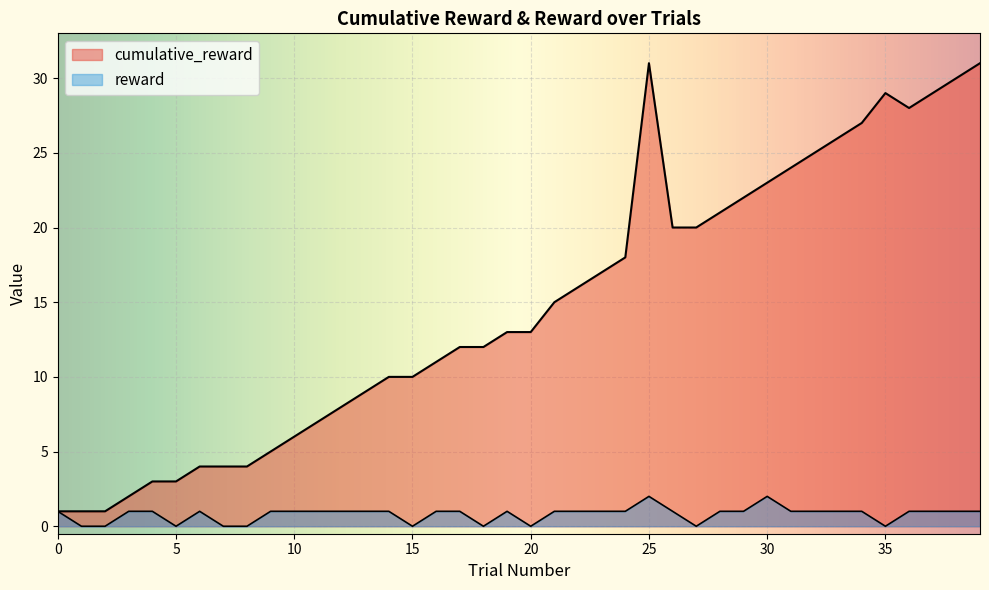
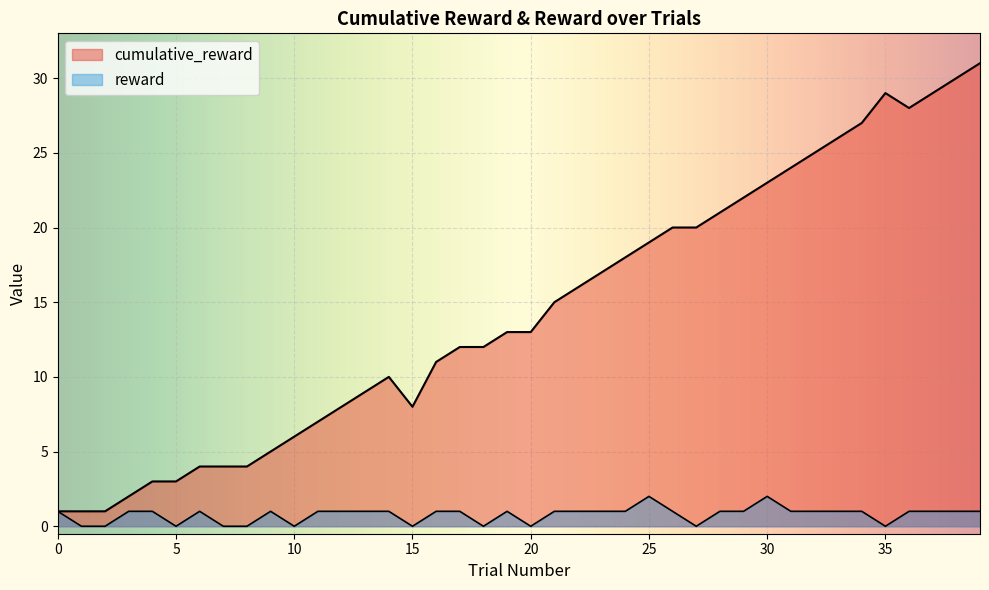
  {
    "cumulative_reward": {
      "5": 3,
      "10": 6,
-     "15": 10,
+     "15": 8,
      "20": 13,
-     "25": 31,
+     "25": 19,
      "30": 23,
      "35": 29
    },
    "reward": {
      "5": 0,
-     "10": 1,
+     "10": 0,
      "15": 0,
      "20": 0,
      "25": 2,
      "30": 2,
      "35": 0
    }
  }
